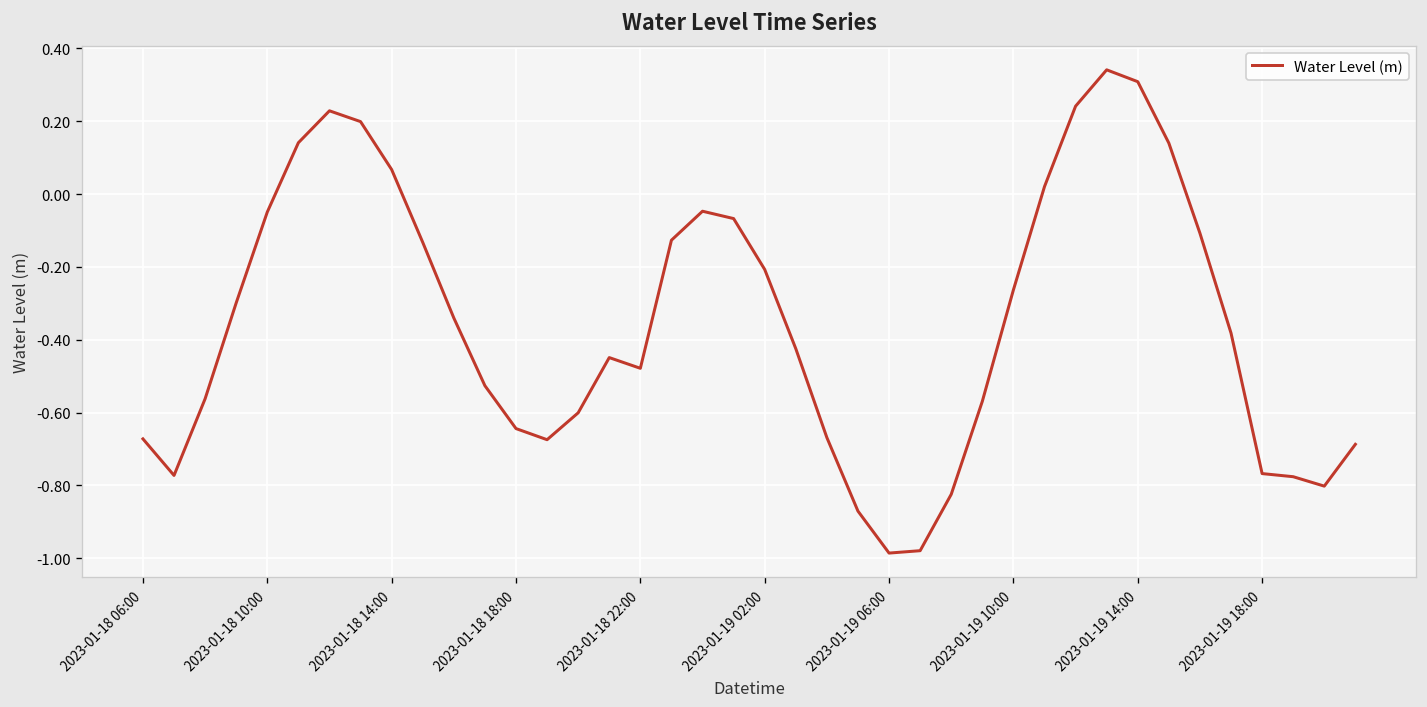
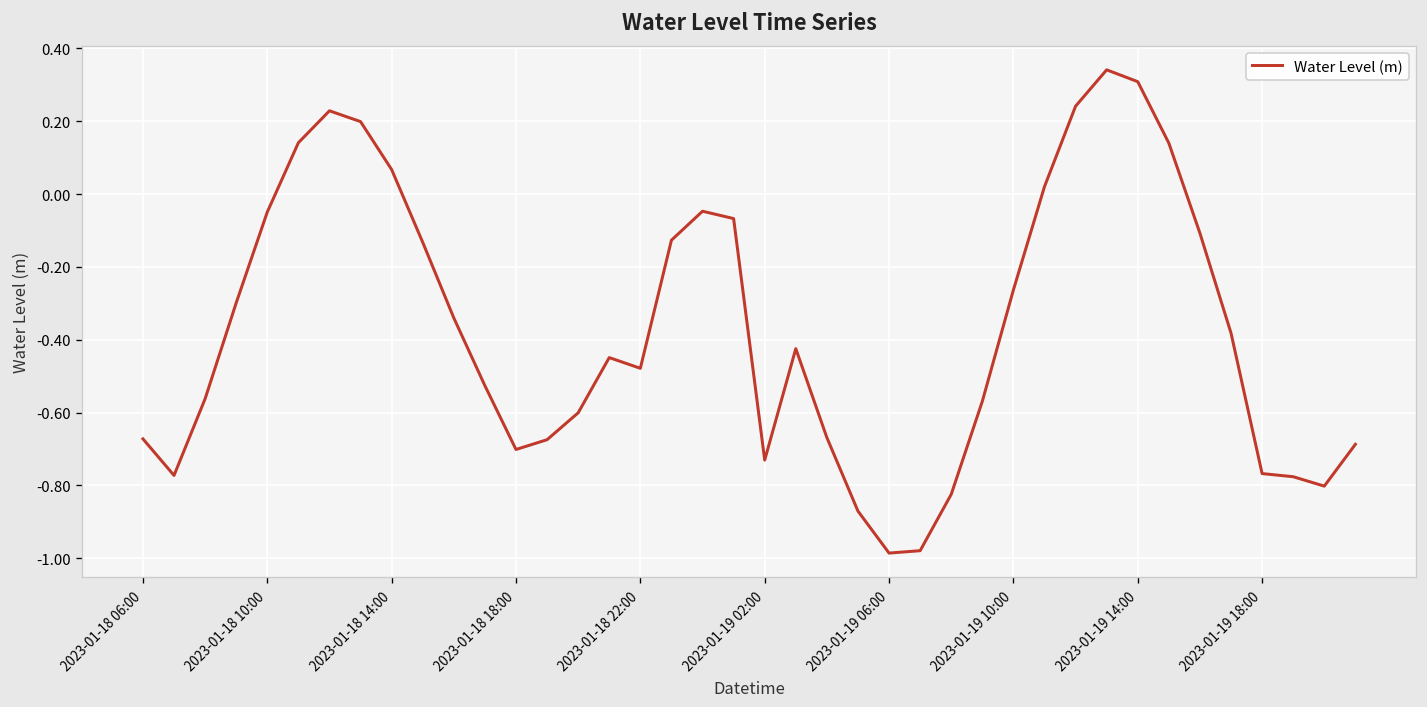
  {
    "2023-01-18 06:00": -0.67,
    "2023-01-18 10:00": -0.05,
    "2023-01-18 14:00": 0.07,
-   "2023-01-18 18:00": -0.64,
+   "2023-01-18 18:00": -0.70,
    "2023-01-18 22:00": -0.48,
-   "2023-01-19 02:00": -0.21,
+   "2023-01-19 02:00": -0.73,
    "2023-01-19 06:00": -0.99,
    "2023-01-19 10:00": -0.26,
    "2023-01-19 14:00": 0.31,
    "2023-01-19 18:00": -0.77
  }
